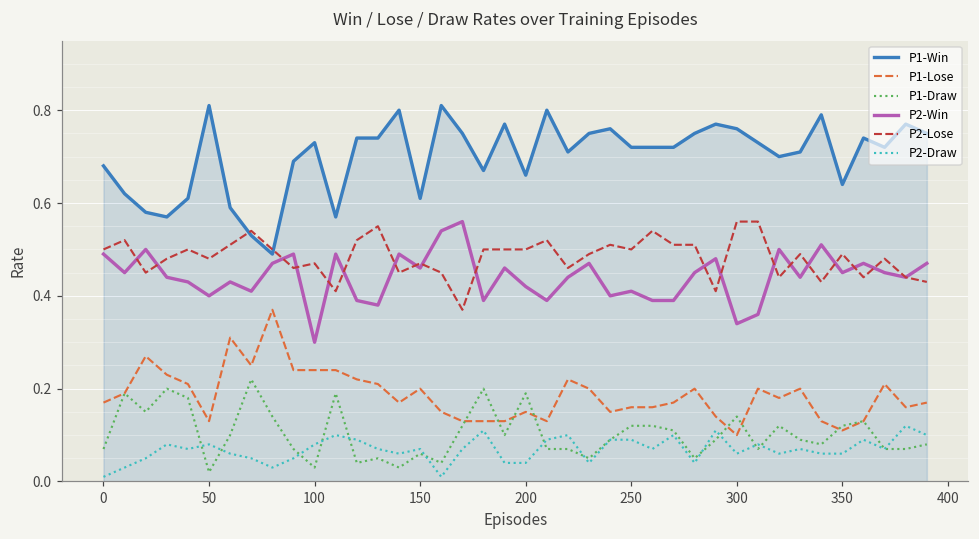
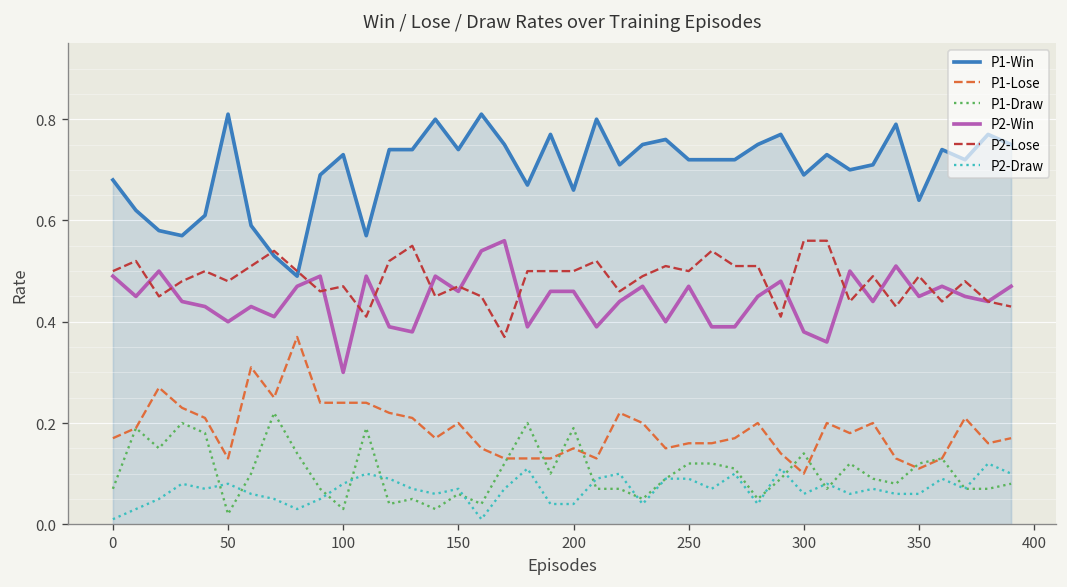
  {
    "P1-Win": {
      "0": 0.68,
      "50": 0.81,
      "100": 0.73,
-     "150": 0.61,
+     "150": 0.74,
      "200": 0.66,
      "250": 0.72,
-     "300": 0.76,
+     "300": 0.69,
      "350": 0.64
    },
    "P1-Draw": {
      "0": 0.07,
      "50": 0.02,
      "100": 0.03,
      "150": 0.06,
      "200": 0.19,
      "250": 0.12,
      "300": 0.14,
      "350": 0.12
    },
    "P2-Win": {
      "0": 0.49,
      "50": 0.40,
      "100": 0.30,
      "150": 0.46,
-     "200": 0.42,
-     "250": 0.41,
-     "300": 0.34,
+     "200": 0.46,
+     "250": 0.47,
+     "300": 0.38,
      "350": 0.45
    },
    "P2-Draw": {
      "0": 0.01,
      "50": 0.08,
      "100": 0.08,
      "150": 0.07,
      "200": 0.04,
      "250": 0.09,
      "300": 0.06,
      "350": 0.06
    }
  }
